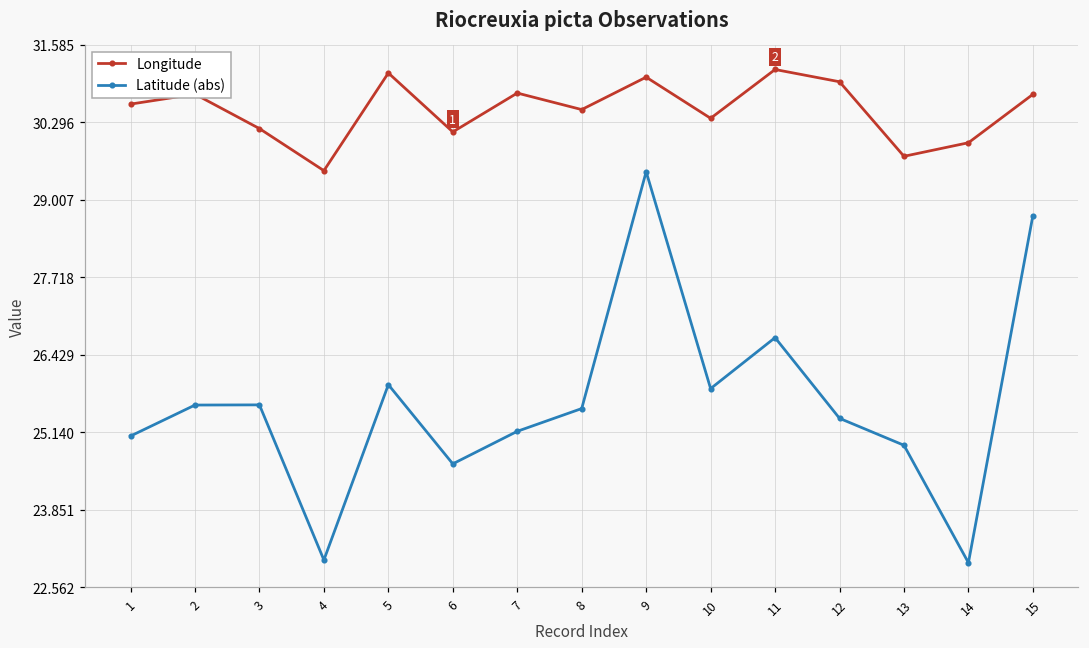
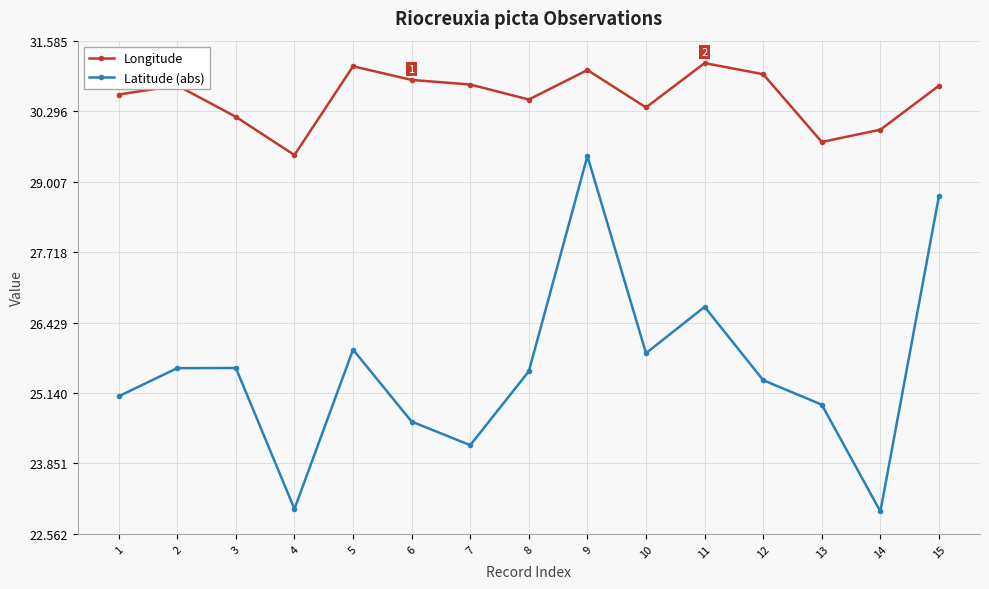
  {
    "Longitude": {
      "1": 30.6,
      "3": 30.2,
      "4": 29.5,
      "5": 31.1,
-     "6": 30.1,
+     "6": 30.9,
      "7": 30.8,
      "8": 30.5,
      "9": 31.0,
      "10": 30.4,
      "12": 31.0,
      "13": 29.7,
      "14": 30.0,
      "15": 30.8
    },
    "Latitude (abs)": {
      "1": 25.1,
      "2": 25.6,
      "3": 25.6,
      "4": 23.0,
      "5": 25.9,
      "6": 24.6,
-     "7": 25.2,
+     "7": 24.2,
      "8": 25.5,
      "9": 29.5,
      "10": 25.9,
      "11": 26.7,
      "12": 25.4,
      "13": 24.9,
      "14": 23.0,
      "15": 28.7
    }
  }
